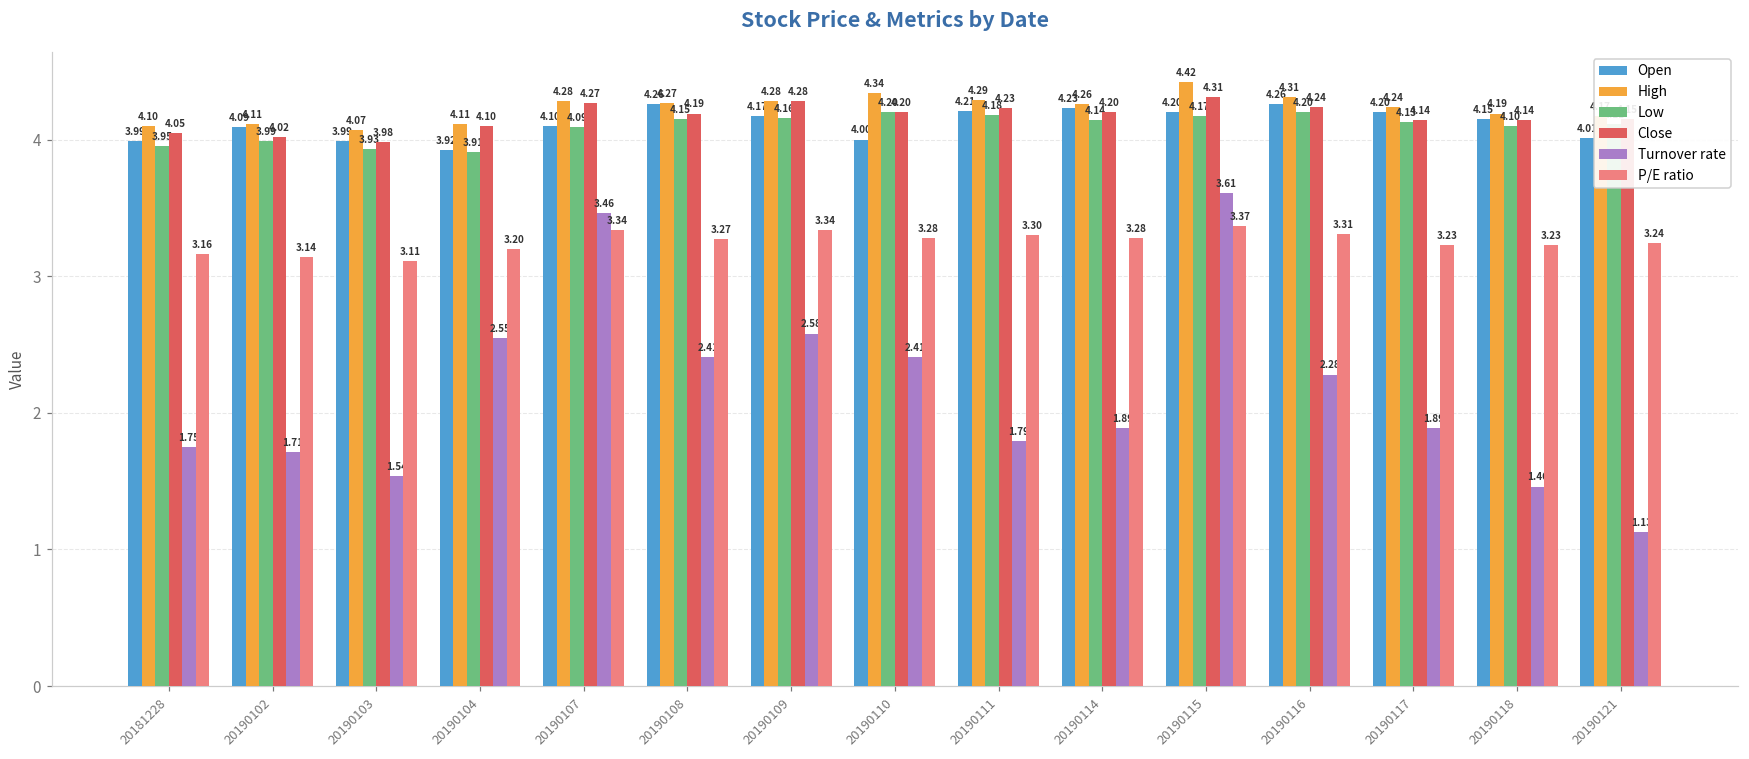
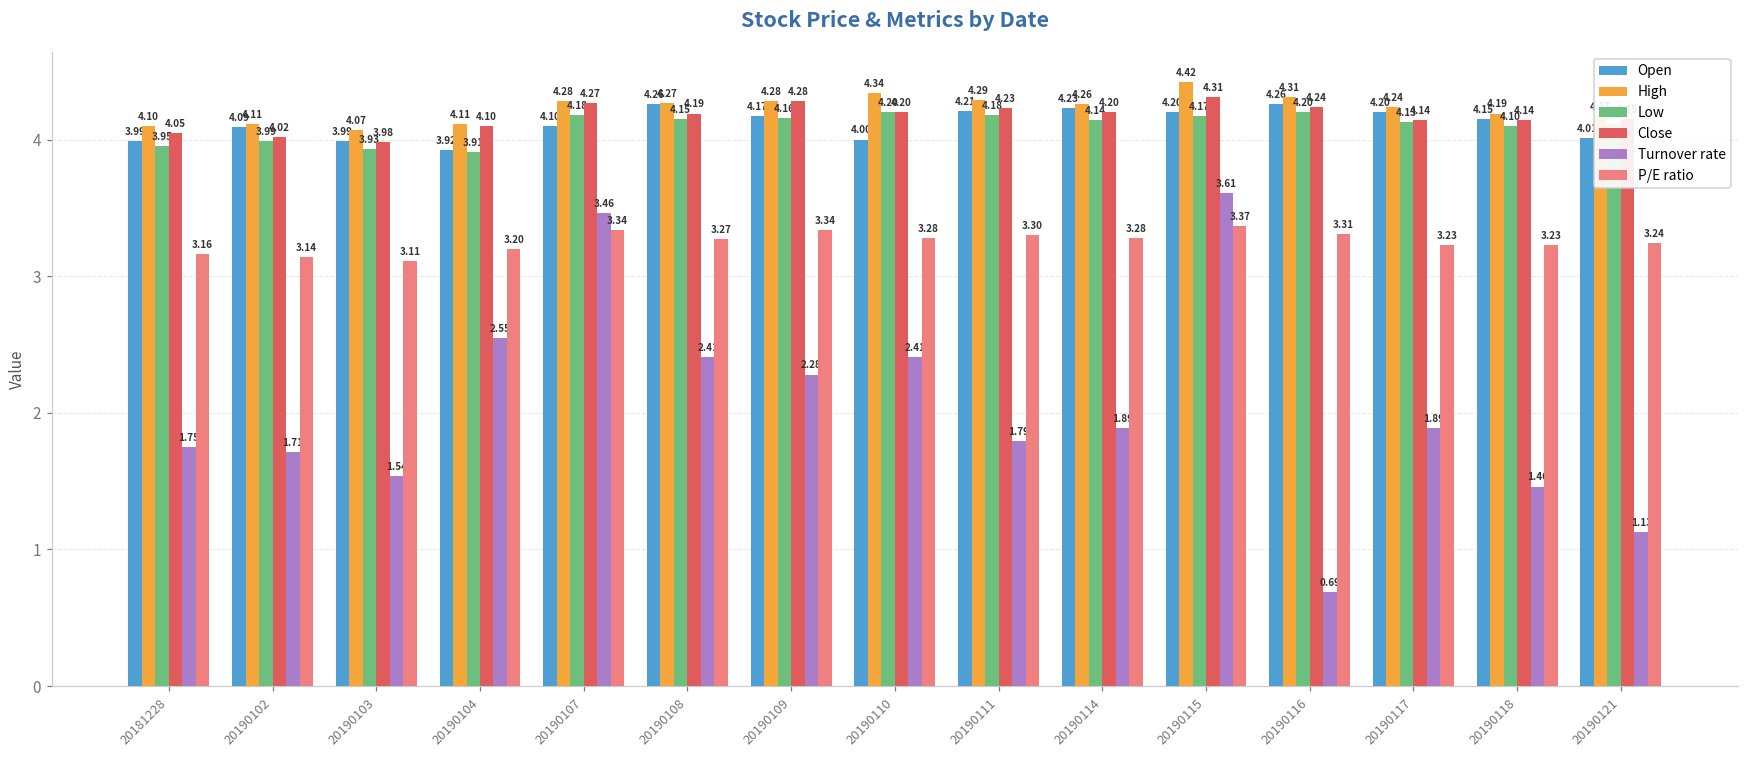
  {
    "Open": {
      "20181228": 3.99,
      "20190103": 3.99,
      "20190104": 3.92,
      "20190107": 4.10,
      "20190109": 4.17,
      "20190110": 4.00,
      "20190111": 4.21,
      "20190115": 4.20,
      "20190116": 4.26
    },
    "High": {
      "20181228": 4.10,
      "20190103": 4.07,
      "20190104": 4.11,
      "20190107": 4.28,
      "20190109": 4.28,
      "20190110": 4.34,
      "20190111": 4.29,
      "20190115": 4.42,
      "20190116": 4.31
    },
    "Low": {
      "20181228": 3.95,
      "20190103": 3.93,
      "20190104": 3.91,
-     "20190107": 4.09,
+     "20190107": 4.18,
      "20190109": 4.16,
      "20190111": 4.18,
      "20190114": 4.14,
      "20190115": 4.17
    },
    "Turnover rate": {
      "20181228": 1.75,
      "20190102": 1.71,
      "20190103": 1.54,
      "20190104": 2.55,
      "20190107": 3.46,
      "20190108": 2.41,
-     "20190109": 2.58,
+     "20190109": 2.28,
      "20190110": 2.41,
      "20190111": 1.79,
      "20190114": 1.89,
      "20190115": 3.61,
-     "20190116": 2.28,
+     "20190116": 0.69,
      "20190117": 1.89,
      "20190118": 1.46,
      "20190121": 1.13
    }
  }
